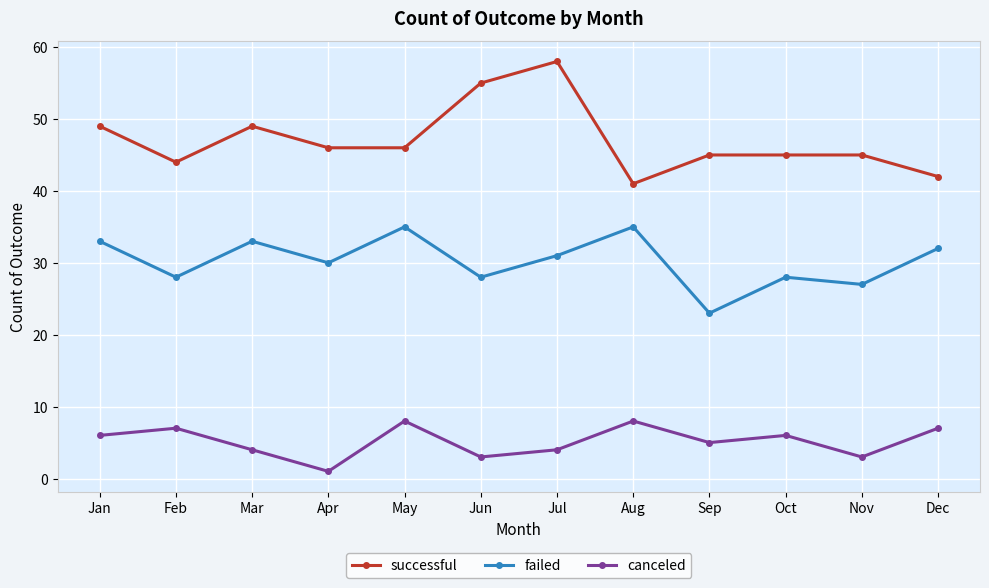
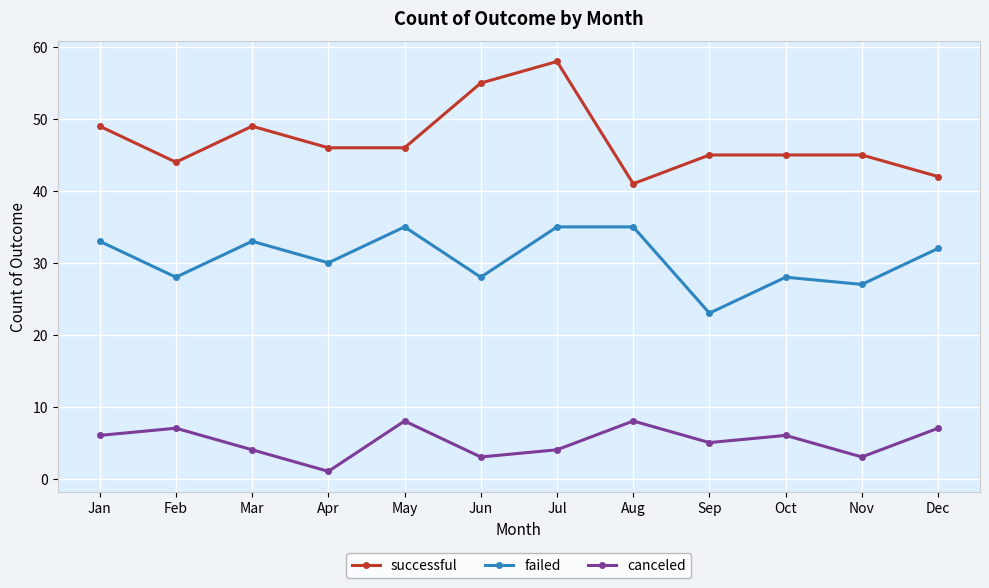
  {
    "successful": {
      "Jan": 49,
      "Feb": 44,
      "Mar": 49,
      "Apr": 46,
      "May": 46,
      "Jun": 55,
      "Jul": 58,
      "Aug": 41,
      "Sep": 45,
      "Oct": 45,
      "Nov": 45,
      "Dec": 42
    },
    "failed": {
      "Jan": 33,
      "Feb": 28,
      "Mar": 33,
      "Apr": 30,
      "May": 35,
      "Jun": 28,
-     "Jul": 31,
+     "Jul": 35,
      "Aug": 35,
      "Sep": 23,
      "Oct": 28,
      "Nov": 27,
      "Dec": 32
    },
    "canceled": {
      "Jan": 6,
      "Feb": 7,
      "Mar": 4,
      "Apr": 1,
      "May": 8,
      "Jun": 3,
      "Jul": 4,
      "Aug": 8,
      "Sep": 5,
      "Oct": 6,
      "Nov": 3,
      "Dec": 7
    }
  }
